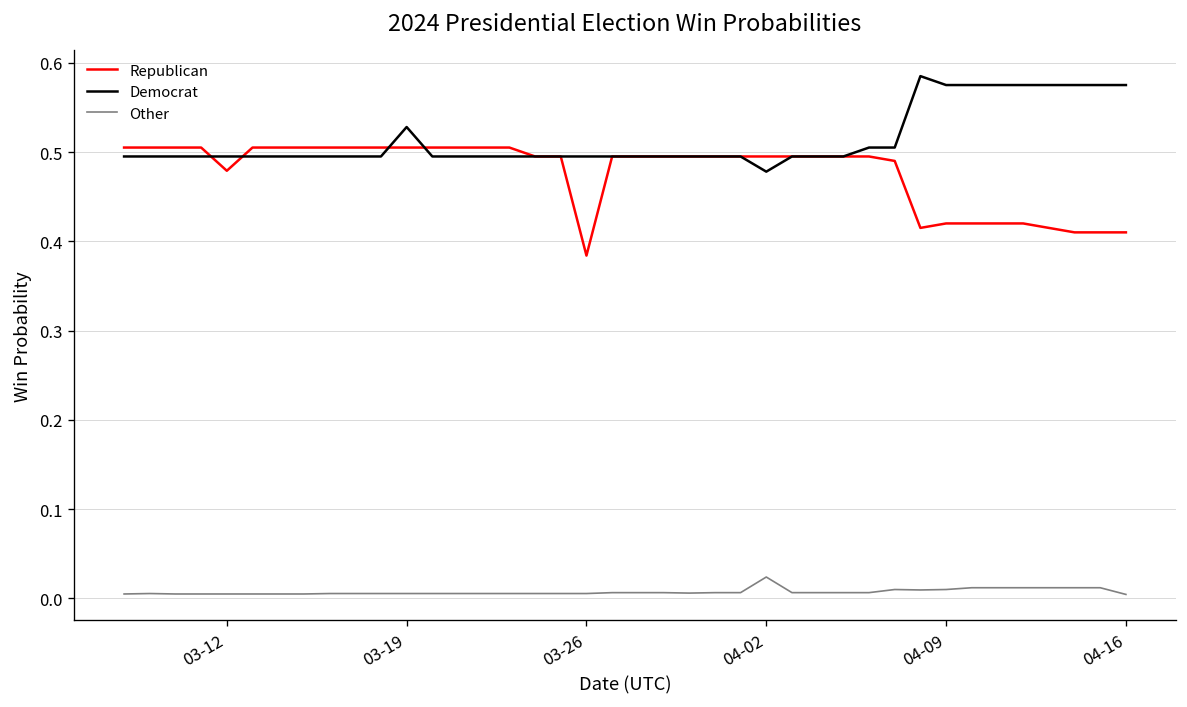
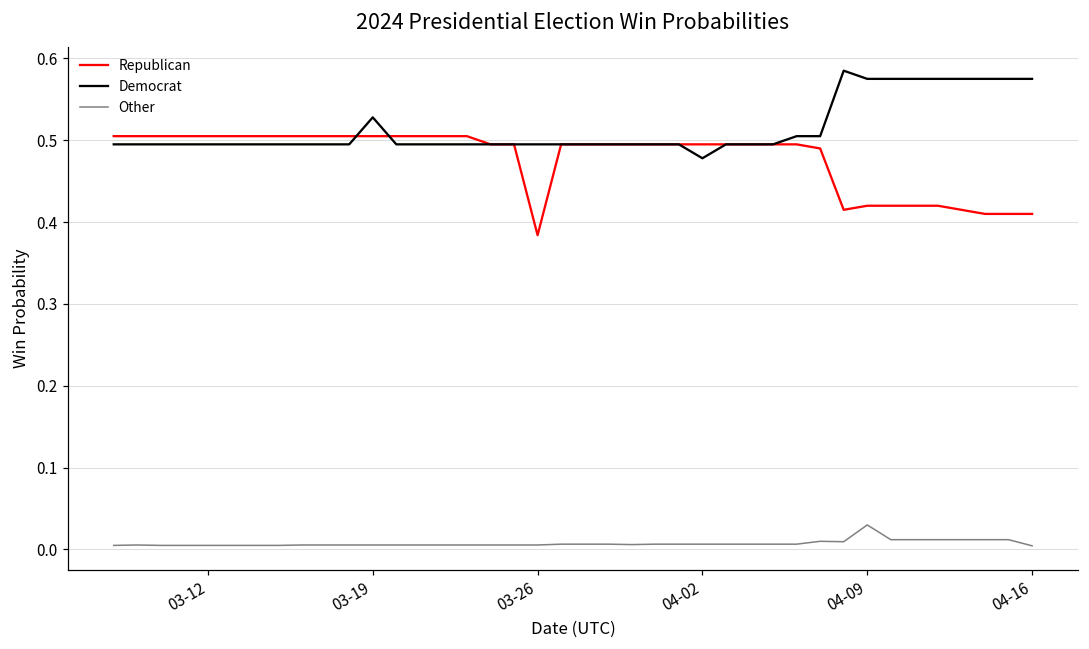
  {
    "Republican": {
-     "03-12": 0.48,
+     "03-12": 0.51,
      "03-19": 0.51,
      "03-26": 0.38,
      "04-02": 0.50,
      "04-09": 0.42,
      "04-16": 0.41
    },
    "Democrat": {
      "03-12": 0.50,
      "03-19": 0.53,
      "03-26": 0.50,
      "04-02": 0.48,
      "04-09": 0.58,
      "04-16": 0.58
    },
    "Other": {
      "03-12": 0.01,
      "03-19": 0.01,
      "03-26": 0.01,
-     "04-02": 0.02,
-     "04-09": 0.01,
+     "04-02": 0.01,
+     "04-09": 0.03,
      "04-16": 0.00
    }
  }
